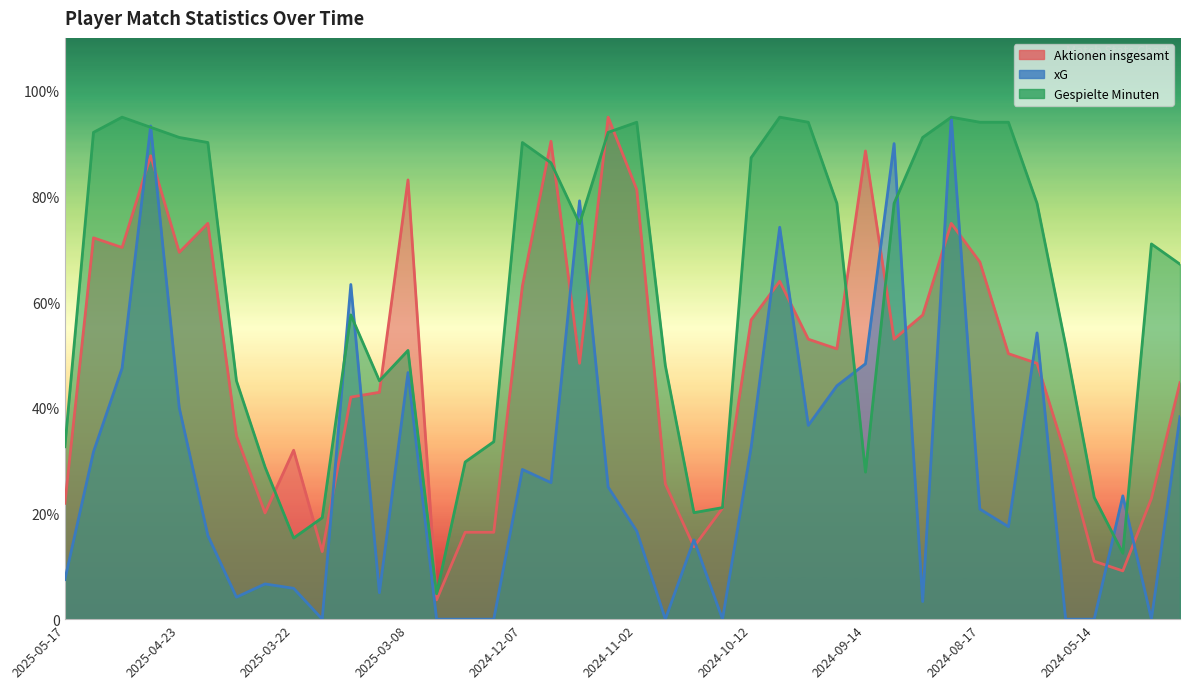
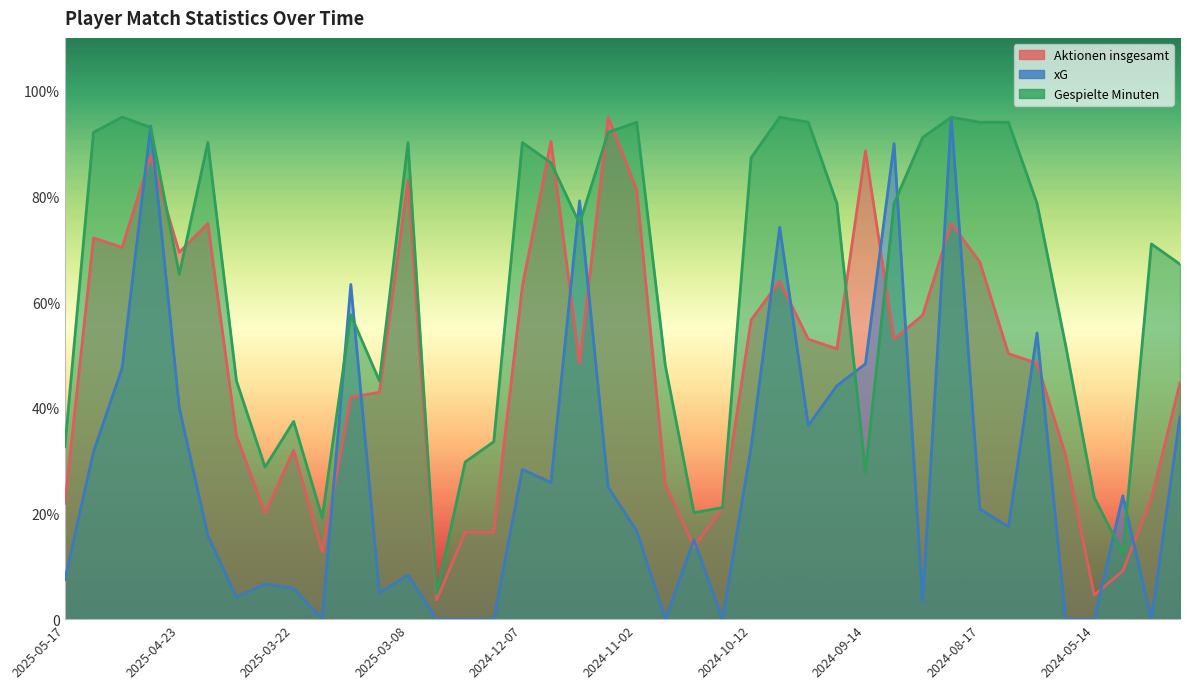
  {
    "Aktionen insgesamt": {
      "2025-05-17": "22%",
      "2025-04-23": "69%",
      "2025-03-22": "32%",
      "2025-03-08": "83%",
      "2024-12-07": "63%",
      "2024-11-02": "81%",
      "2024-10-12": "57%",
      "2024-09-14": "89%",
      "2024-08-17": "68%",
-     "2024-05-14": "11%"
+     "2024-05-14": "5%"
    },
    "xG": {
      "2025-05-17": "8%",
      "2025-04-23": "40%",
      "2025-03-22": "6%",
-     "2025-03-08": "47%",
+     "2025-03-08": "8%",
      "2024-12-07": "28%",
      "2024-11-02": "17%",
      "2024-10-12": "33%",
      "2024-09-14": "48%",
      "2024-08-17": "21%",
      "2024-05-14": "0%"
    },
    "Gespielte Minuten": {
      "2025-05-17": "33%",
-     "2025-04-23": "91%",
-     "2025-03-22": "15%",
-     "2025-03-08": "51%",
+     "2025-04-23": "65%",
+     "2025-03-22": "37%",
+     "2025-03-08": "90%",
      "2024-12-07": "90%",
      "2024-11-02": "94%",
      "2024-10-12": "87%",
      "2024-09-14": "28%",
      "2024-08-17": "94%",
      "2024-05-14": "23%"
    }
  }
